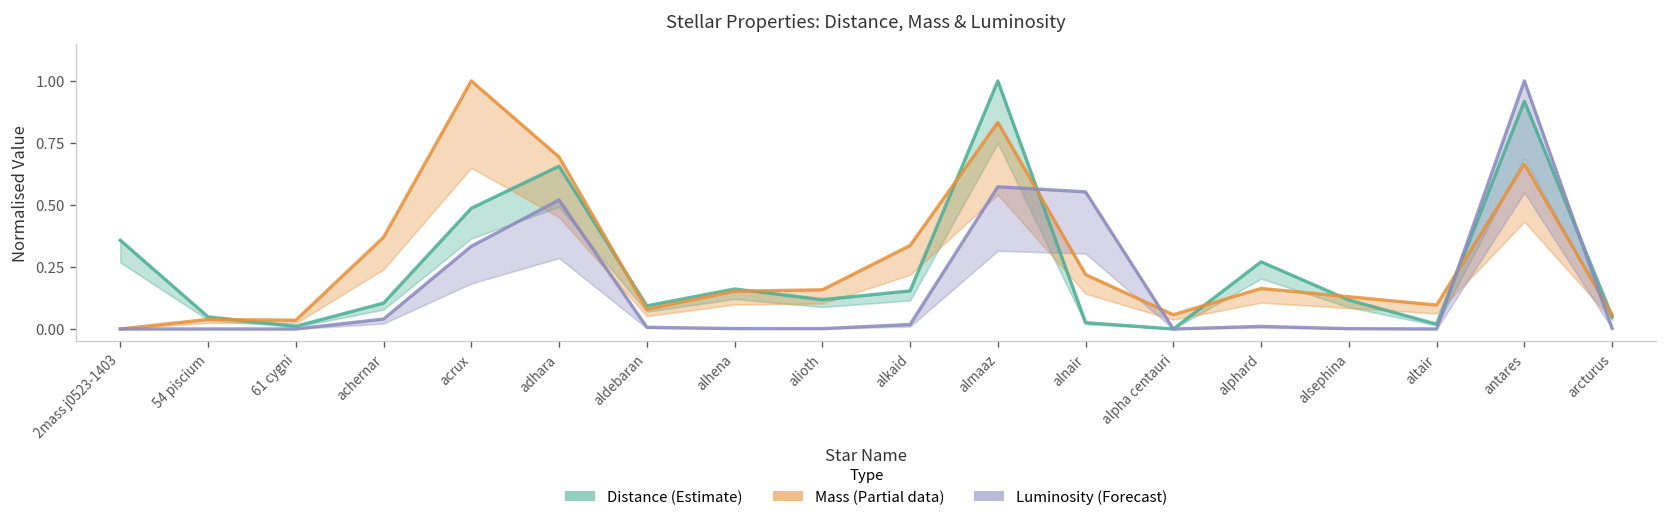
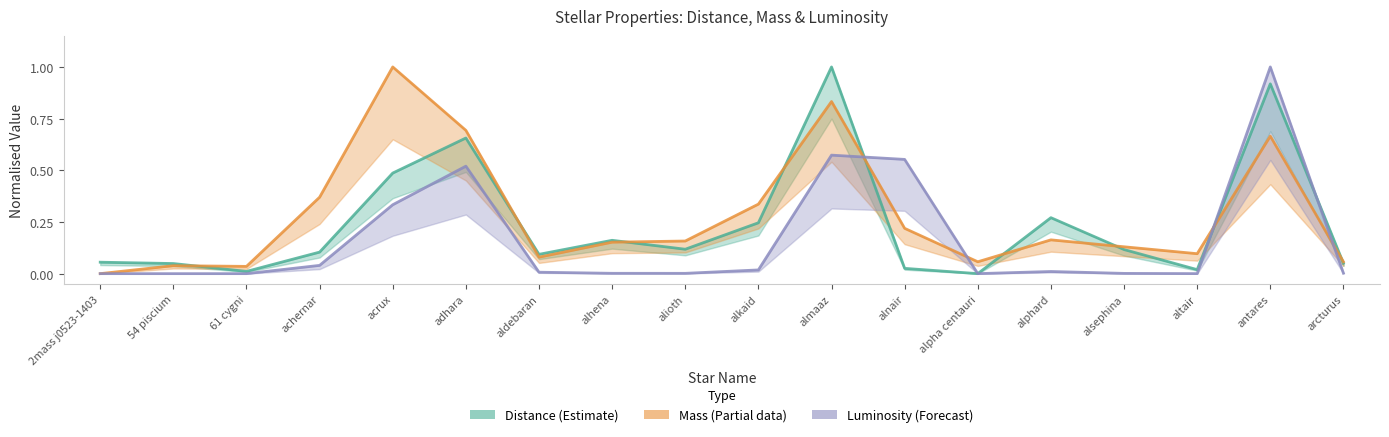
  {
    "Distance (Estimate)": {
-     "2mass j0523-1403": 0.36,
+     "2mass j0523-1403": 0.06,
      "achernar": 0.10,
      "acrux": 0.49,
      "adhara": 0.66,
      "aldebaran": 0.09,
      "alioth": 0.12,
-     "alkaid": 0.15,
+     "alkaid": 0.25,
      "almaaz": 1.00,
      "alnair": 0.03,
      "alphard": 0.27,
      "alsephina": 0.12,
      "altair": 0.02,
      "antares": 0.92
    },
    "Luminosity (Forecast)": {
      "54 piscium": 0.00,
      "achernar": 0.04,
      "acrux": 0.33,
      "adhara": 0.52,
      "aldebaran": 0.01,
      "alhena": 0.00,
      "alioth": 0.00,
      "alkaid": 0.02,
      "almaaz": 0.57,
      "alnair": 0.55,
      "alphard": 0.01,
      "alsephina": 0.00,
      "altair": 0.00,
      "antares": 1.00,
      "arcturus": 0.00
    }
  }
